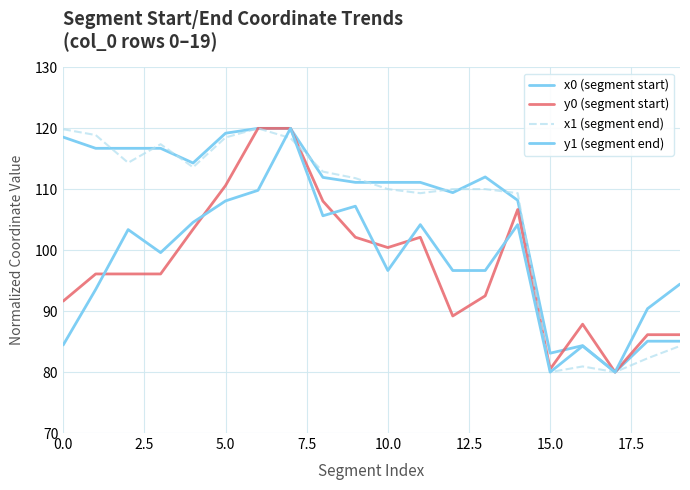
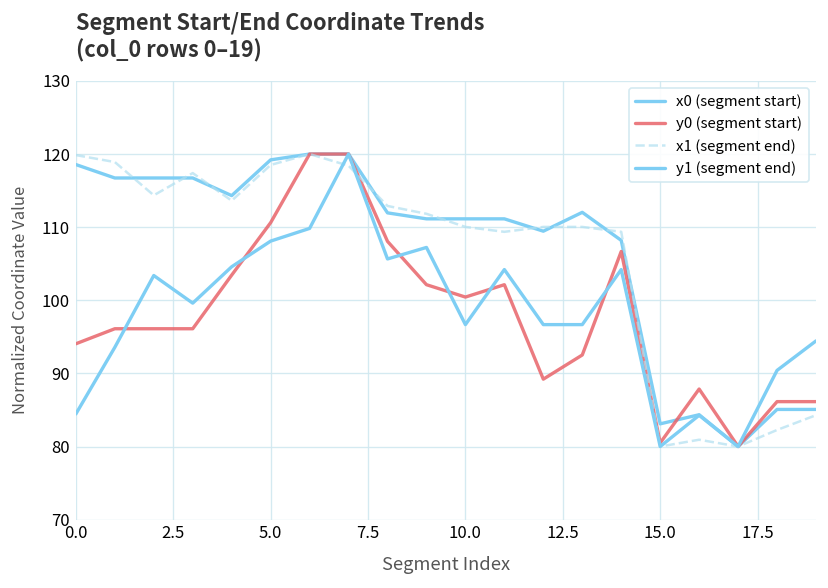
  {
    "y0 (segment start)": {
-     "0.0": 92,
+     "0.0": 94,
      "5.0": 111,
      "10.0": 100,
      "15.0": 80
    }
  }
